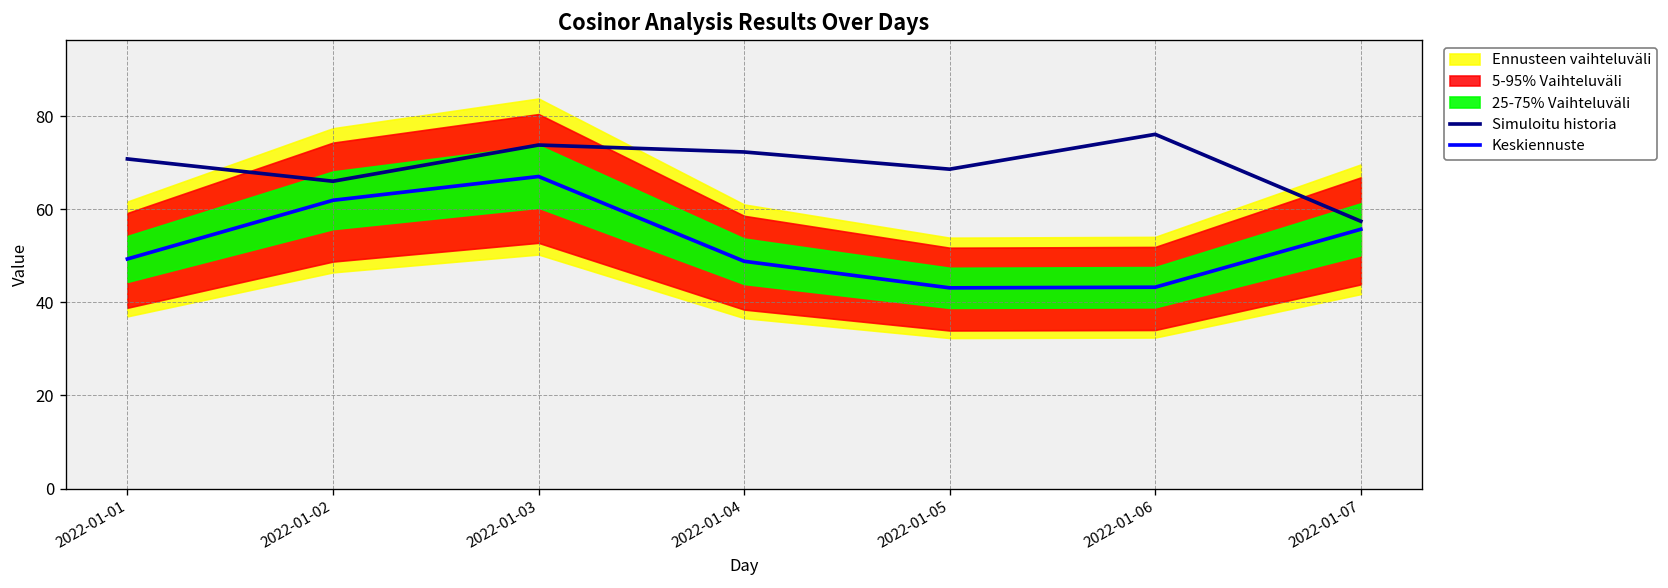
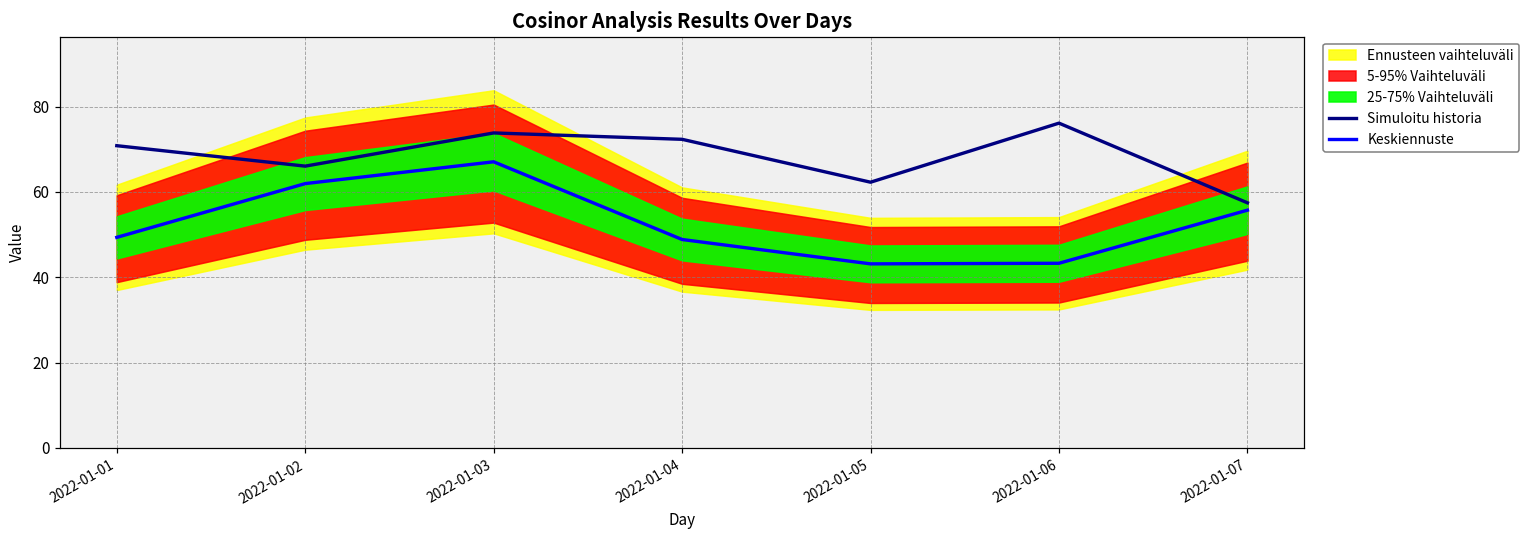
  {
    "Simuloitu historia": {
      "2022-01-01": 71,
      "2022-01-02": 66,
      "2022-01-04": 72,
-     "2022-01-05": 69,
+     "2022-01-05": 62,
      "2022-01-06": 76,
      "2022-01-07": 57
    },
    "Keskiennuste": {
      "2022-01-01": 49,
      "2022-01-02": 62,
      "2022-01-03": 67,
      "2022-01-04": 49,
      "2022-01-05": 43,
      "2022-01-06": 43,
      "2022-01-07": 56
    }
  }
